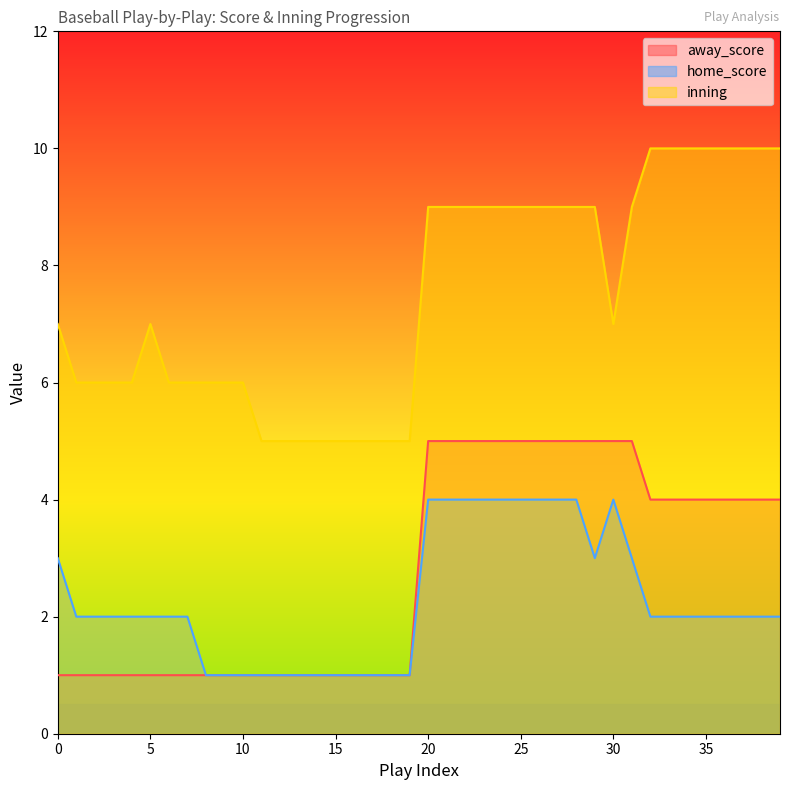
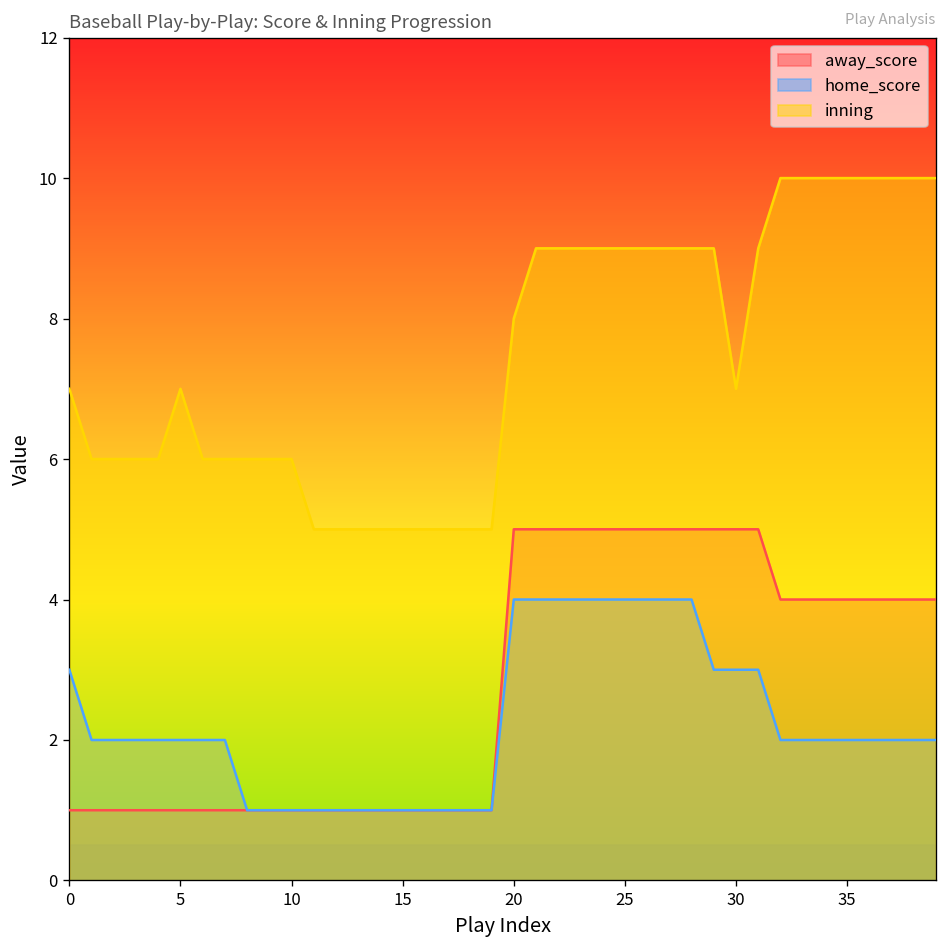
  {
    "away_score": {
      "0": 1,
      "5": 1,
      "20": 5,
      "25": 5,
      "30": 5,
      "35": 4
    },
    "home_score": {
      "0": 3,
      "5": 2,
      "20": 4,
      "25": 4,
-     "30": 4,
+     "30": 3,
      "35": 2
    },
    "inning": {
      "0": 7,
      "5": 7,
      "10": 6,
      "15": 5,
-     "20": 9,
+     "20": 8,
      "25": 9,
      "30": 7,
      "35": 10
    }
  }
